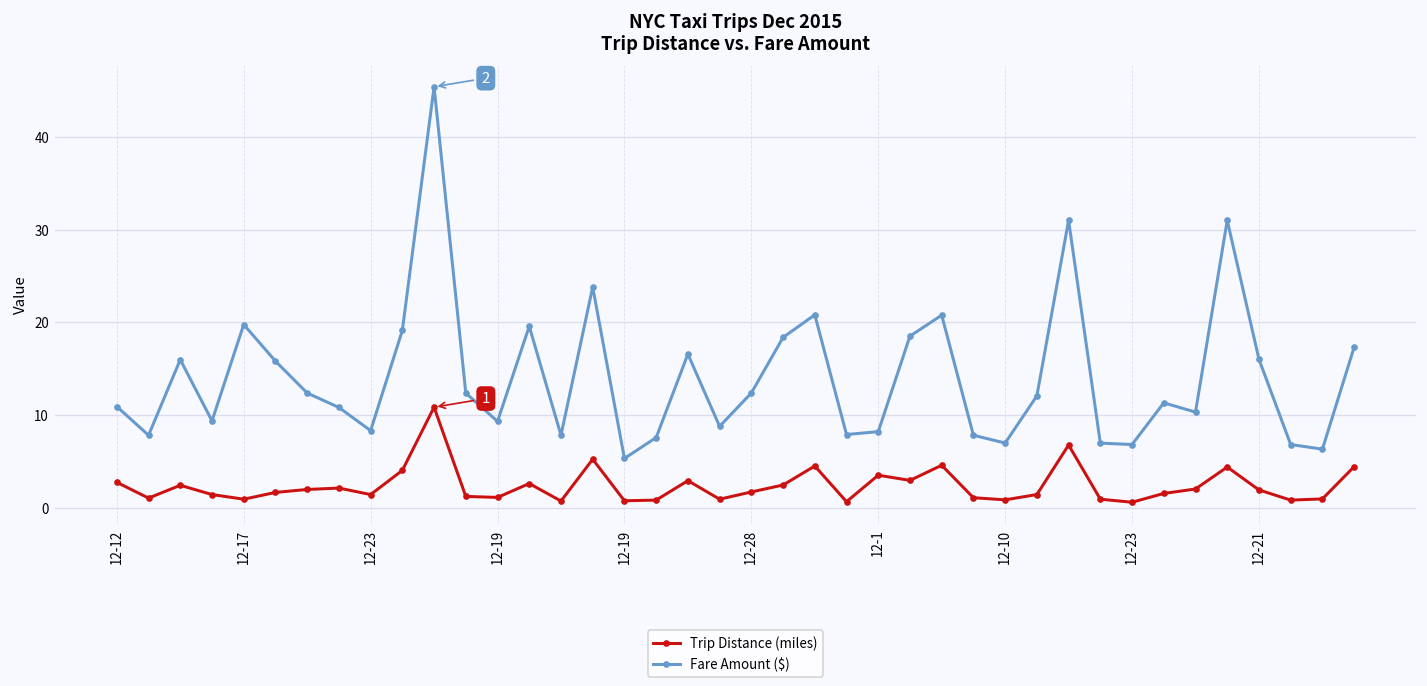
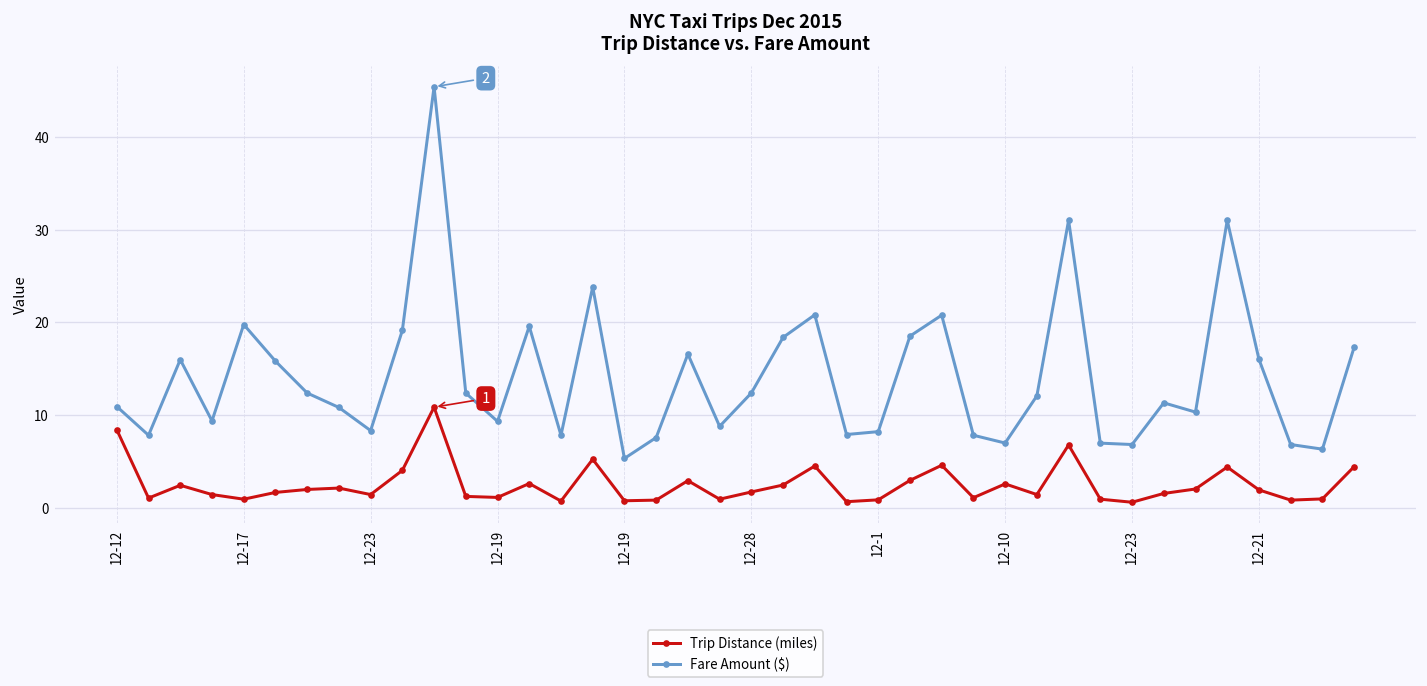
  {
    "Trip Distance (miles)": {
-     "12-12": 3,
+     "12-12": 8,
      "12-17": 1,
      "12-28": 2,
-     "12-1": 3,
-     "12-10": 1,
+     "12-1": 1,
+     "12-10": 3,
      "12-21": 2
    },
    "Fare Amount ($)": {
      "12-12": 11,
      "12-17": 20,
      "12-28": 12,
      "12-1": 8,
      "12-10": 7,
      "12-21": 16
    }
  }
